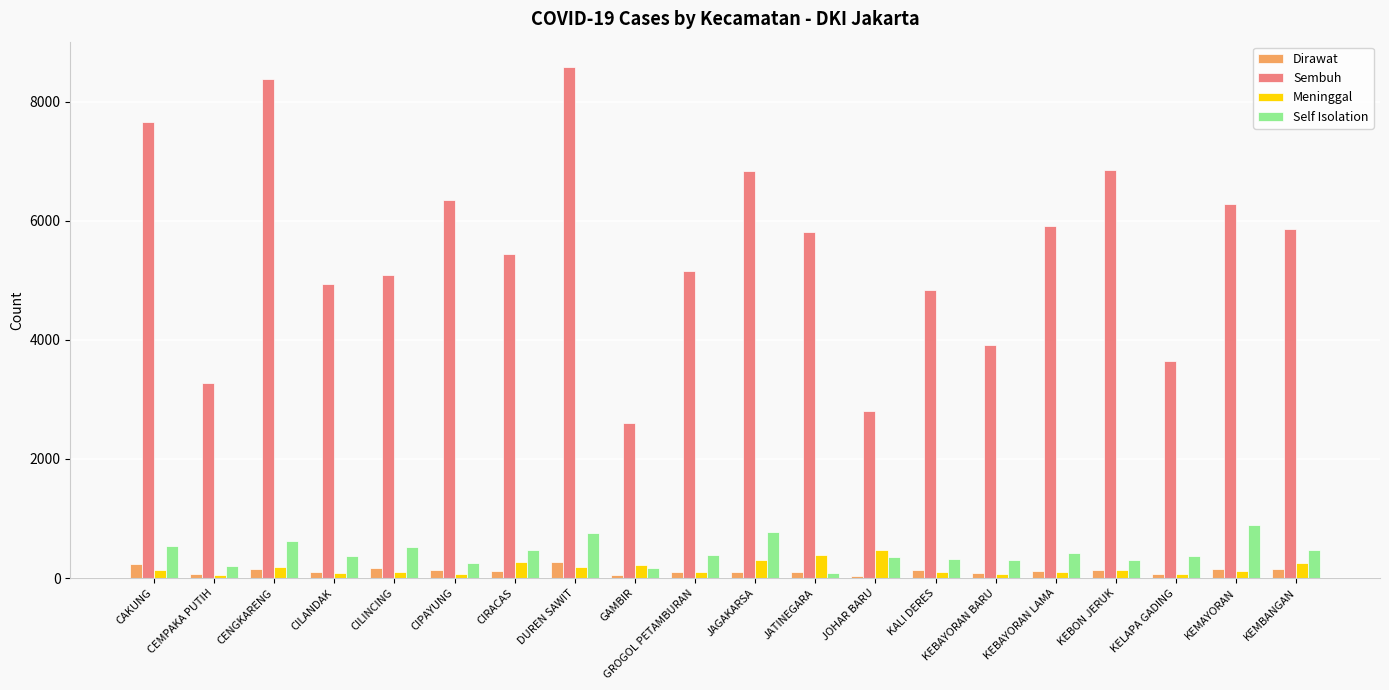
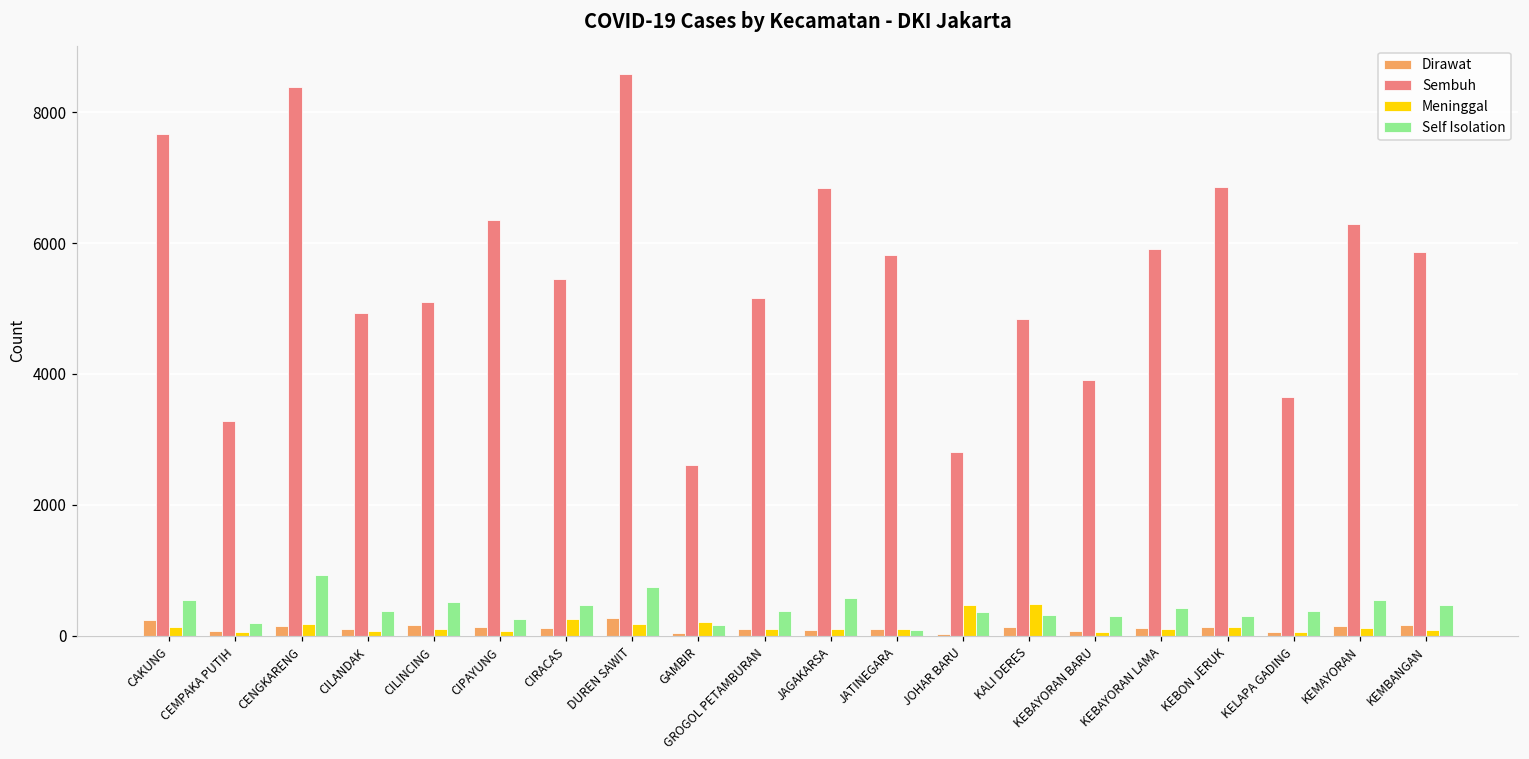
  {
    "Meninggal": {
      "CAKUNG": 100,
      "CEMPAKA PUTIH": 100,
      "CENGKARENG": 200,
      "CILANDAK": 100,
      "CILINCING": 100,
      "CIPAYUNG": 100,
      "CIRACAS": 300,
      "DUREN SAWIT": 200,
      "GAMBIR": 200,
      "GROGOL PETAMBURAN": 100,
-     "JAGAKARSA": 300,
-     "JATINEGARA": 400,
+     "JAGAKARSA": 100,
+     "JATINEGARA": 100,
      "JOHAR BARU": 500,
-     "KALI DERES": 100,
+     "KALI DERES": 500,
      "KEBAYORAN BARU": 100,
      "KEBAYORAN LAMA": 100,
      "KEBON JERUK": 100,
      "KELAPA GADING": 100,
      "KEMAYORAN": 100,
-     "KEMBANGAN": 300
+     "KEMBANGAN": 100
    },
    "Self Isolation": {
      "CAKUNG": 500,
      "CEMPAKA PUTIH": 200,
-     "CENGKARENG": 600,
+     "CENGKARENG": 900,
      "CILANDAK": 400,
      "CILINCING": 500,
      "CIPAYUNG": 300,
      "CIRACAS": 500,
      "DUREN SAWIT": 800,
      "GAMBIR": 200,
      "GROGOL PETAMBURAN": 400,
-     "JAGAKARSA": 800,
+     "JAGAKARSA": 600,
      "JATINEGARA": 100,
      "JOHAR BARU": 400,
      "KALI DERES": 300,
      "KEBAYORAN BARU": 300,
      "KEBAYORAN LAMA": 400,
      "KEBON JERUK": 300,
      "KELAPA GADING": 400,
-     "KEMAYORAN": 900,
+     "KEMAYORAN": 600,
      "KEMBANGAN": 500
    }
  }
